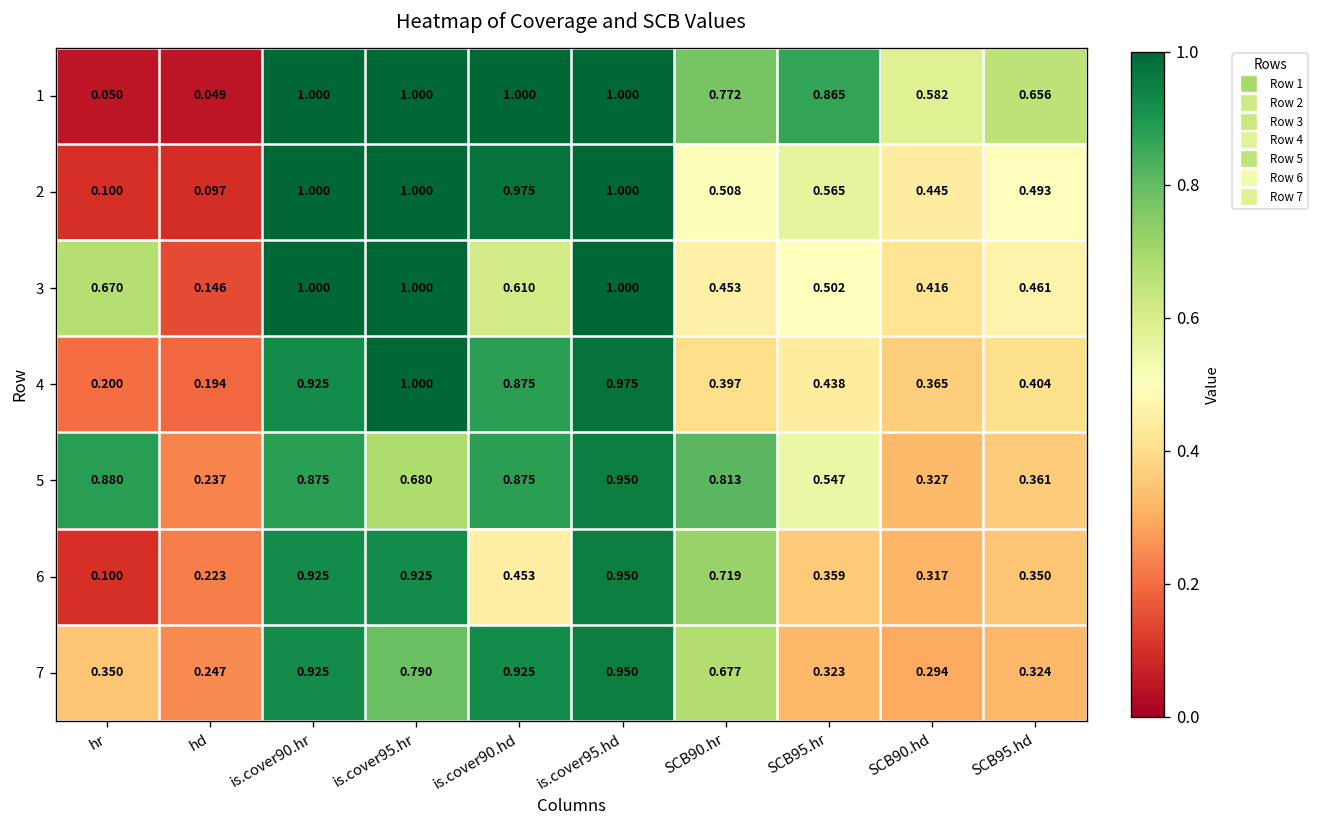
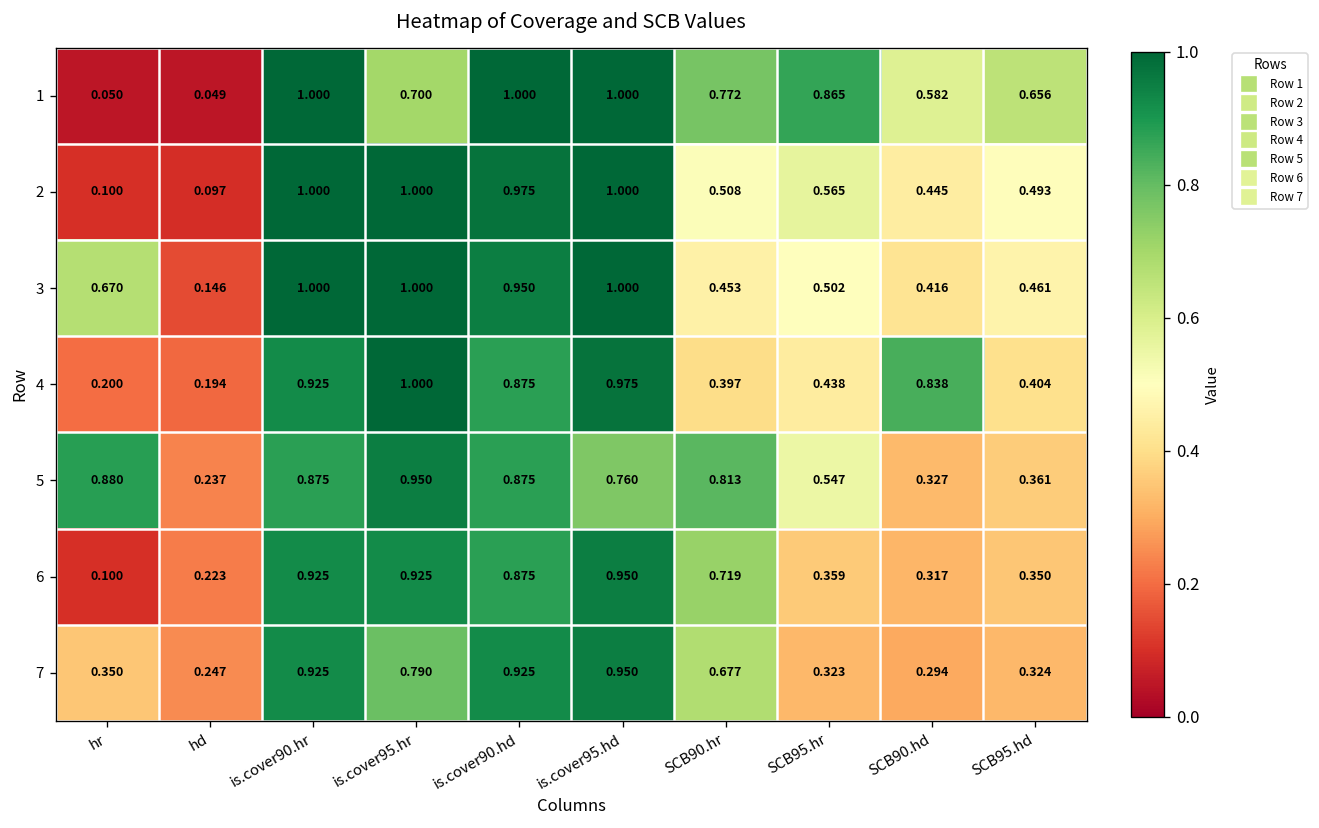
  {
    "1": {
      "hr": 0.050,
      "hd": 0.049,
      "is.cover90.hr": 1.000,
-     "is.cover95.hr": 1.000,
+     "is.cover95.hr": 0.700,
      "is.cover90.hd": 1.000,
      "is.cover95.hd": 1.000,
      "SCB90.hr": 0.772,
      "SCB95.hr": 0.865,
      "SCB90.hd": 0.582,
      "SCB95.hd": 0.656
    },
    "2": {
      "hr": 0.100,
      "hd": 0.097,
      "is.cover90.hr": 1.000,
      "is.cover95.hr": 1.000,
      "is.cover90.hd": 0.975,
      "is.cover95.hd": 1.000,
      "SCB90.hr": 0.508,
      "SCB95.hr": 0.565,
      "SCB90.hd": 0.445,
      "SCB95.hd": 0.493
    },
    "3": {
      "hr": 0.670,
      "hd": 0.146,
      "is.cover90.hr": 1.000,
      "is.cover95.hr": 1.000,
-     "is.cover90.hd": 0.610,
+     "is.cover90.hd": 0.950,
      "is.cover95.hd": 1.000,
      "SCB90.hr": 0.453,
      "SCB95.hr": 0.502,
      "SCB90.hd": 0.416,
      "SCB95.hd": 0.461
    },
    "4": {
      "hr": 0.200,
      "hd": 0.194,
      "is.cover90.hr": 0.925,
      "is.cover95.hr": 1.000,
      "is.cover90.hd": 0.875,
      "is.cover95.hd": 0.975,
      "SCB90.hr": 0.397,
      "SCB95.hr": 0.438,
-     "SCB90.hd": 0.365,
+     "SCB90.hd": 0.838,
      "SCB95.hd": 0.404
    },
    "5": {
      "hr": 0.880,
      "hd": 0.237,
      "is.cover90.hr": 0.875,
-     "is.cover95.hr": 0.680,
+     "is.cover95.hr": 0.950,
      "is.cover90.hd": 0.875,
-     "is.cover95.hd": 0.950,
+     "is.cover95.hd": 0.760,
      "SCB90.hr": 0.813,
      "SCB95.hr": 0.547,
      "SCB90.hd": 0.327,
      "SCB95.hd": 0.361
    },
    "6": {
      "hr": 0.100,
      "hd": 0.223,
      "is.cover90.hr": 0.925,
      "is.cover95.hr": 0.925,
-     "is.cover90.hd": 0.453,
+     "is.cover90.hd": 0.875,
      "is.cover95.hd": 0.950,
      "SCB90.hr": 0.719,
      "SCB95.hr": 0.359,
      "SCB90.hd": 0.317,
      "SCB95.hd": 0.350
    },
    "7": {
      "hr": 0.350,
      "hd": 0.247,
      "is.cover90.hr": 0.925,
      "is.cover95.hr": 0.790,
      "is.cover90.hd": 0.925,
      "is.cover95.hd": 0.950,
      "SCB90.hr": 0.677,
      "SCB95.hr": 0.323,
      "SCB90.hd": 0.294,
      "SCB95.hd": 0.324
    }
  }
